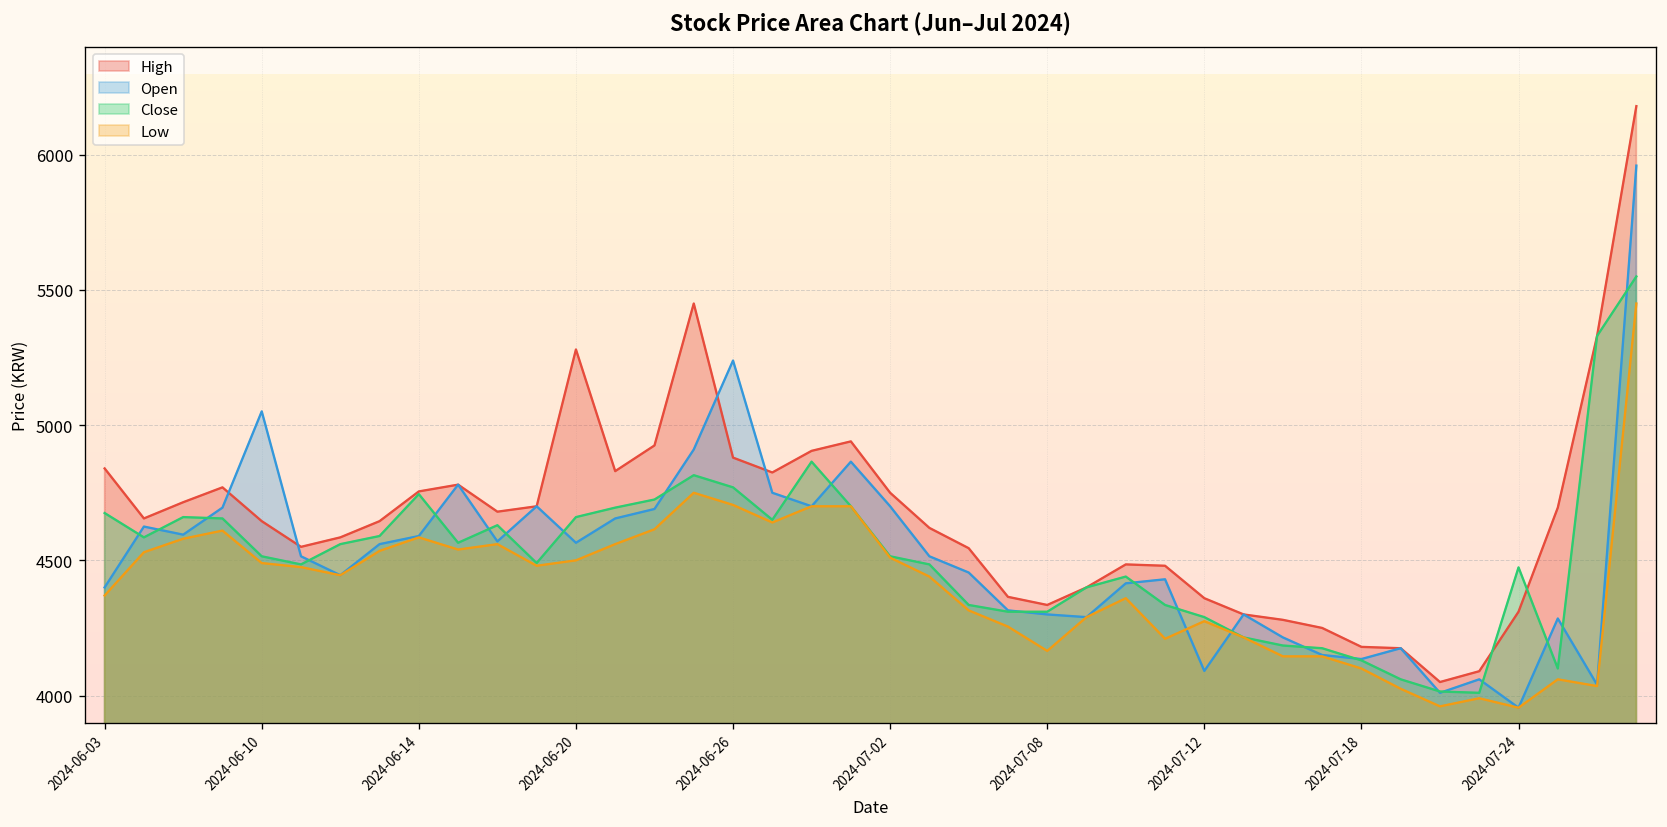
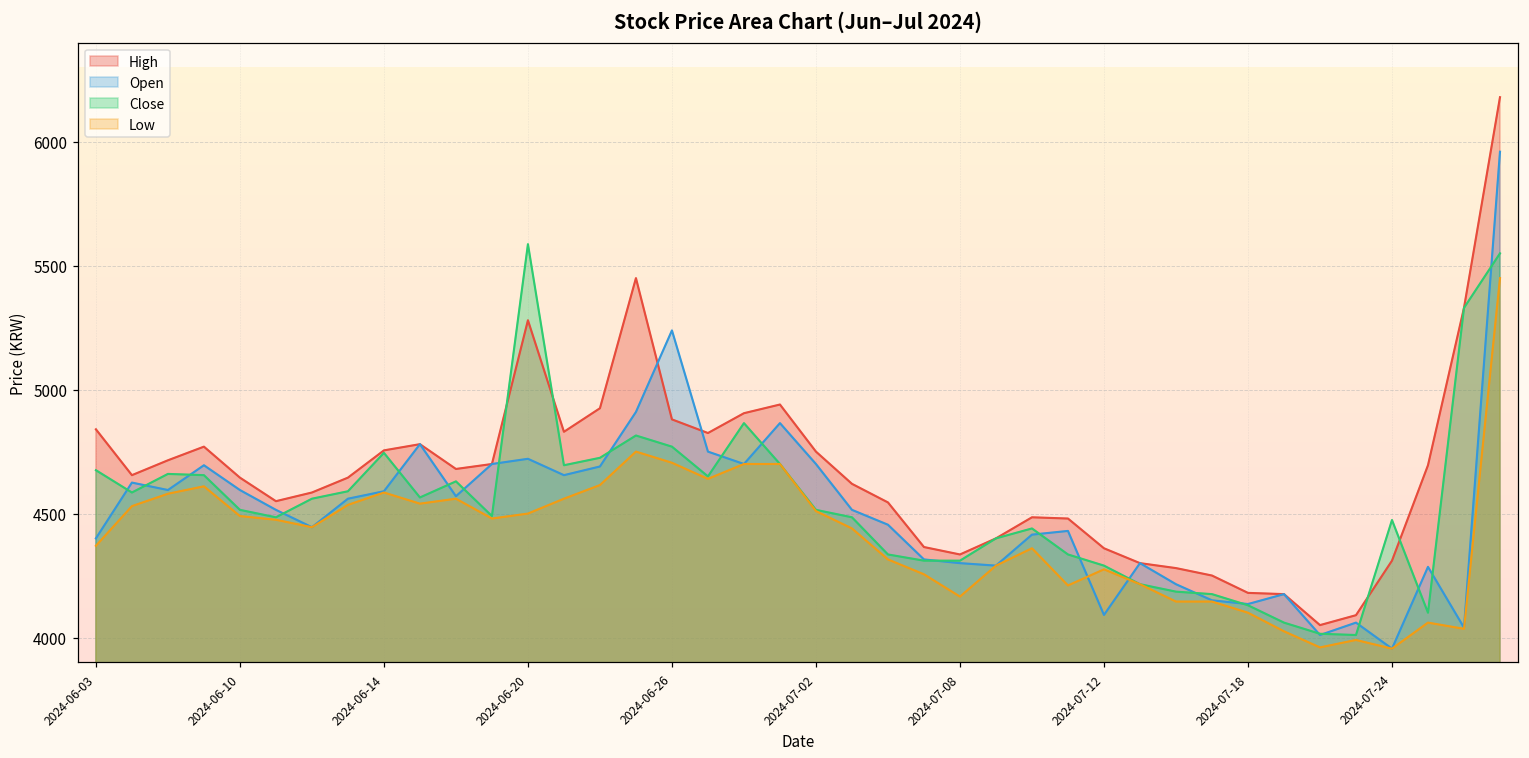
  {
    "Open": {
      "2024-06-03": 4400,
-     "2024-06-10": 5050,
-     "2024-06-20": 4570,
+     "2024-06-10": 4600,
+     "2024-06-20": 4720,
      "2024-06-26": 5240,
      "2024-07-02": 4700,
      "2024-07-12": 4090
    },
    "Close": {
      "2024-06-03": 4680,
      "2024-06-10": 4520,
-     "2024-06-20": 4660,
+     "2024-06-20": 5590,
      "2024-06-26": 4770,
      "2024-07-12": 4290,
      "2024-07-24": 4470
    }
  }
